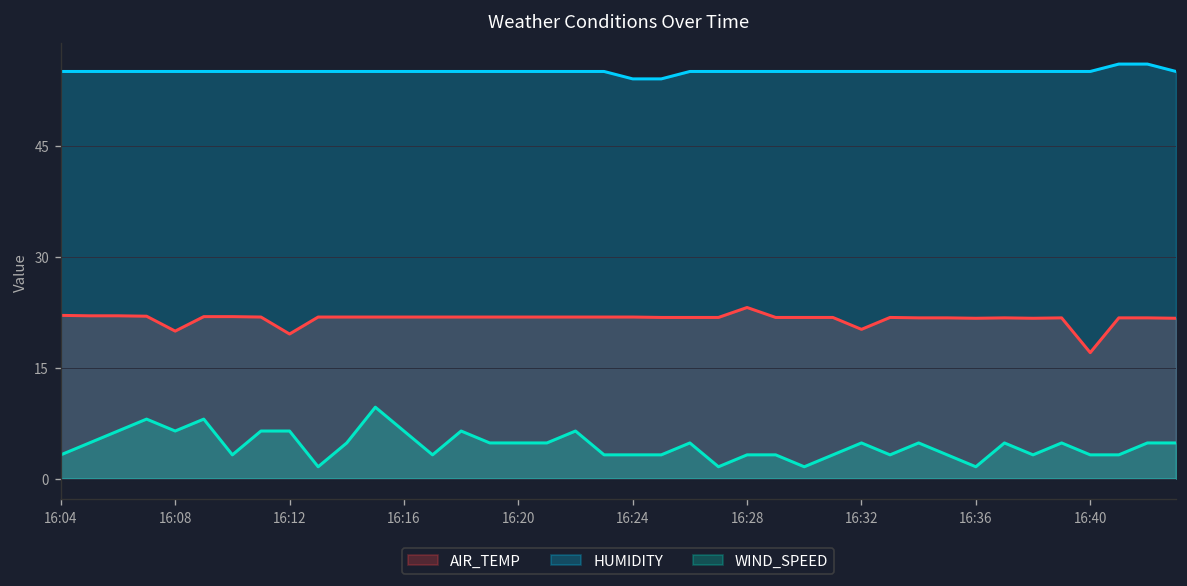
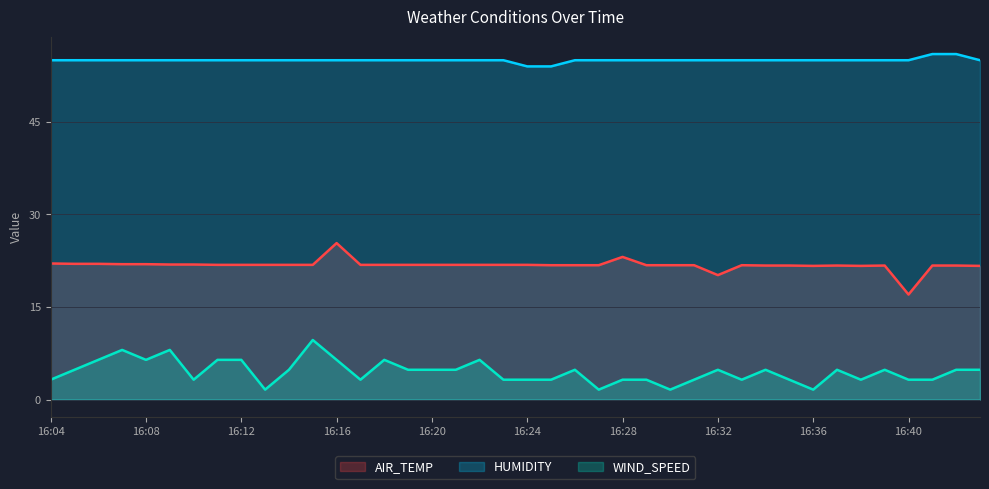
  {
    "AIR_TEMP": {
      "16:04": 22,
-     "16:08": 20,
-     "16:12": 20,
-     "16:16": 22,
+     "16:08": 22,
+     "16:12": 22,
+     "16:16": 25,
      "16:20": 22,
      "16:24": 22,
      "16:28": 23,
      "16:32": 20,
      "16:36": 22,
      "16:40": 17
    }
  }
